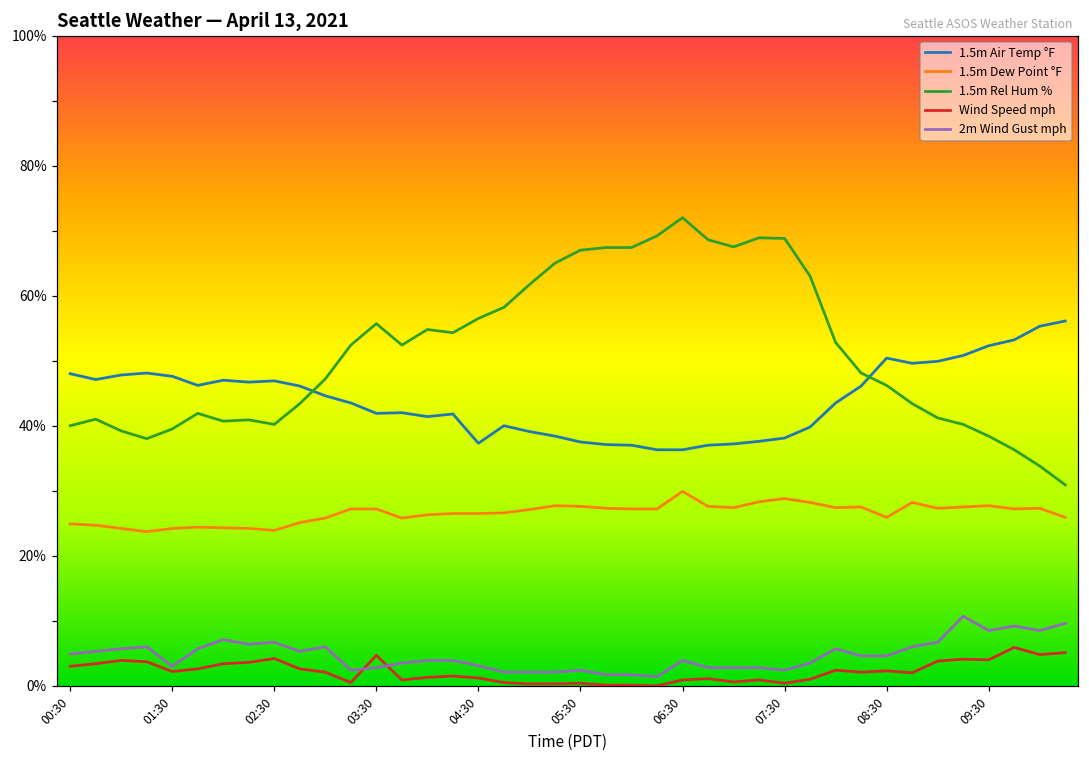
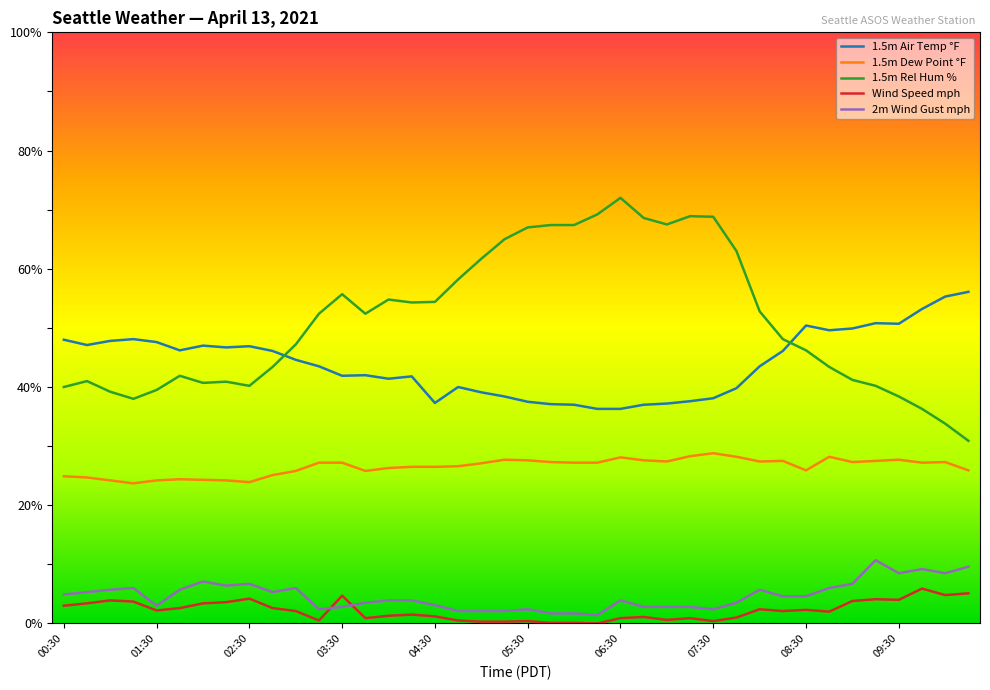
  {
    "1.5m Air Temp °F": {
      "00:30": "48%",
      "01:30": "48%",
      "02:30": "47%",
      "03:30": "42%",
      "04:30": "37%",
      "05:30": "38%",
      "06:30": "36%",
      "07:30": "38%",
      "08:30": "50%",
-     "09:30": "52%"
+     "09:30": "51%"
    },
    "1.5m Dew Point °F": {
      "00:30": "25%",
      "01:30": "24%",
      "02:30": "24%",
      "03:30": "27%",
      "04:30": "27%",
      "05:30": "28%",
-     "06:30": "30%",
+     "06:30": "28%",
      "07:30": "29%",
      "08:30": "26%",
      "09:30": "28%"
    },
    "1.5m Rel Hum %": {
      "00:30": "40%",
      "01:30": "40%",
      "02:30": "40%",
      "03:30": "56%",
-     "04:30": "57%",
+     "04:30": "54%",
      "05:30": "67%",
      "06:30": "72%",
      "07:30": "69%",
      "08:30": "46%",
      "09:30": "38%"
    },
    "Wind Speed mph": {
      "00:30": "3%",
      "01:30": "2%",
      "02:30": "4%",
      "03:30": "5%",
      "04:30": "1%",
      "05:30": "0%",
      "06:30": "1%",
      "07:30": "0%",
      "08:30": "2%",
      "09:30": "4%"
    },
    "2m Wind Gust mph": {
      "00:30": "5%",
      "01:30": "3%",
      "02:30": "7%",
      "03:30": "3%",
      "04:30": "3%",
      "05:30": "2%",
      "06:30": "4%",
      "07:30": "2%",
      "08:30": "5%",
      "09:30": "9%"
    }
  }
